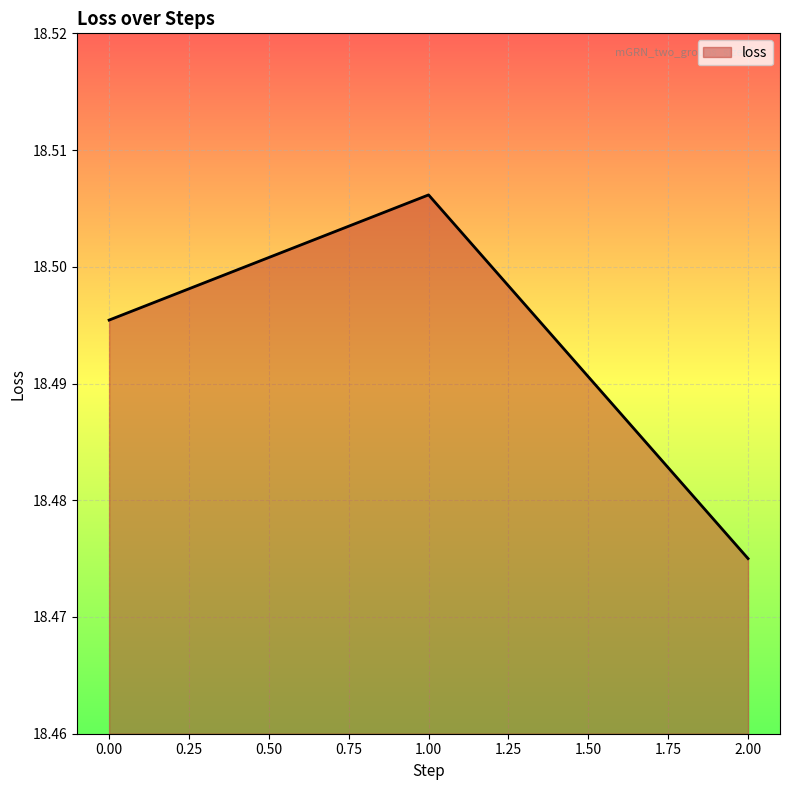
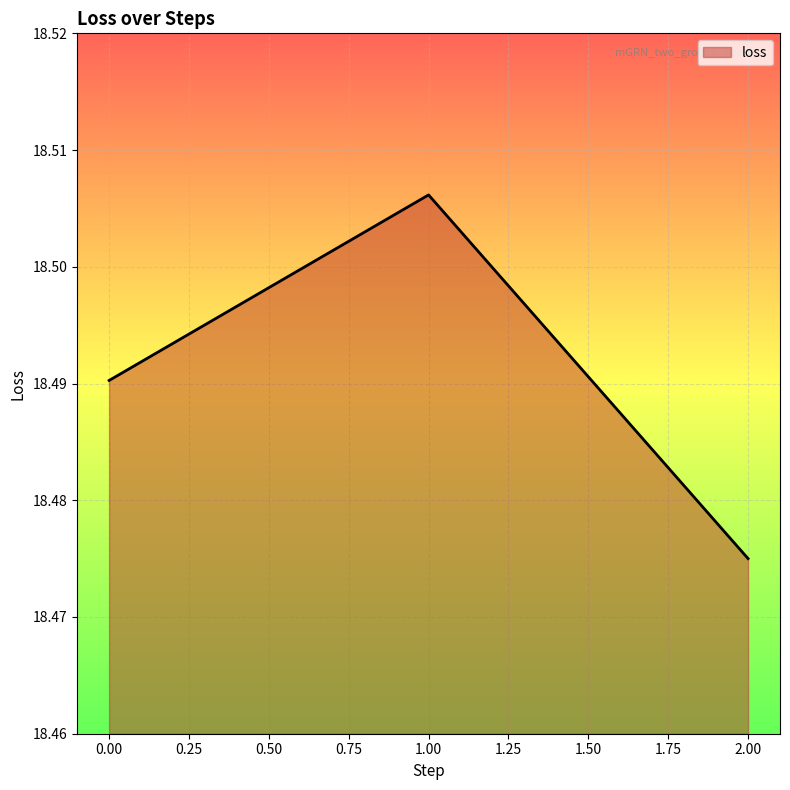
  {
-   "0.00": 18.4954,
+   "0.00": 18.4903,
    "1.00": 18.5062,
    "2.00": 18.4750
  }
